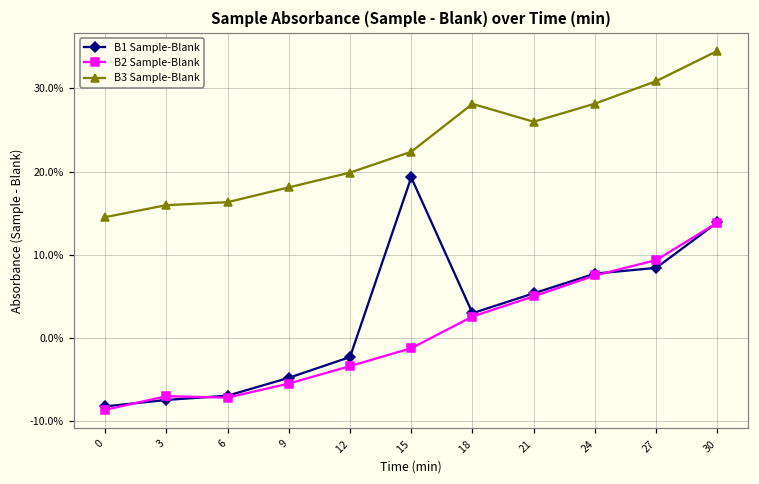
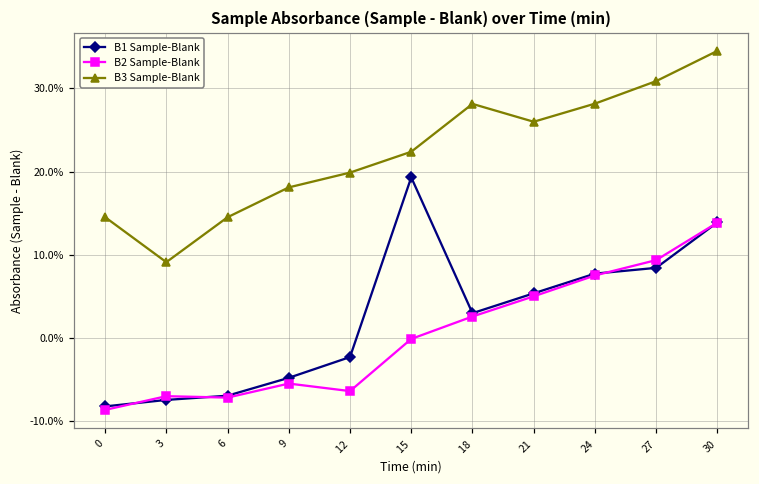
  {
    "B1 Sample-Blank": {
      "0": "-8%",
      "3": "-7%",
      "9": "-5%",
      "12": "-2%",
      "15": "19%",
      "18": "3%",
      "21": "5%",
      "27": "8%"
    },
    "B2 Sample-Blank": {
      "0": "-9%",
      "3": "-7%",
      "9": "-6%",
-     "12": "-3%",
-     "15": "-1%",
+     "12": "-6%",
+     "15": "0%",
      "18": "3%",
      "21": "5%",
      "27": "9%"
    },
    "B3 Sample-Blank": {
      "0": "15%",
-     "3": "16%",
-     "6": "16%",
+     "3": "9%",
+     "6": "14%",
      "9": "18%",
      "12": "20%",
      "15": "22%",
      "18": "28%",
      "21": "26%",
      "24": "28%",
      "27": "31%",
      "30": "35%"
    }
  }
